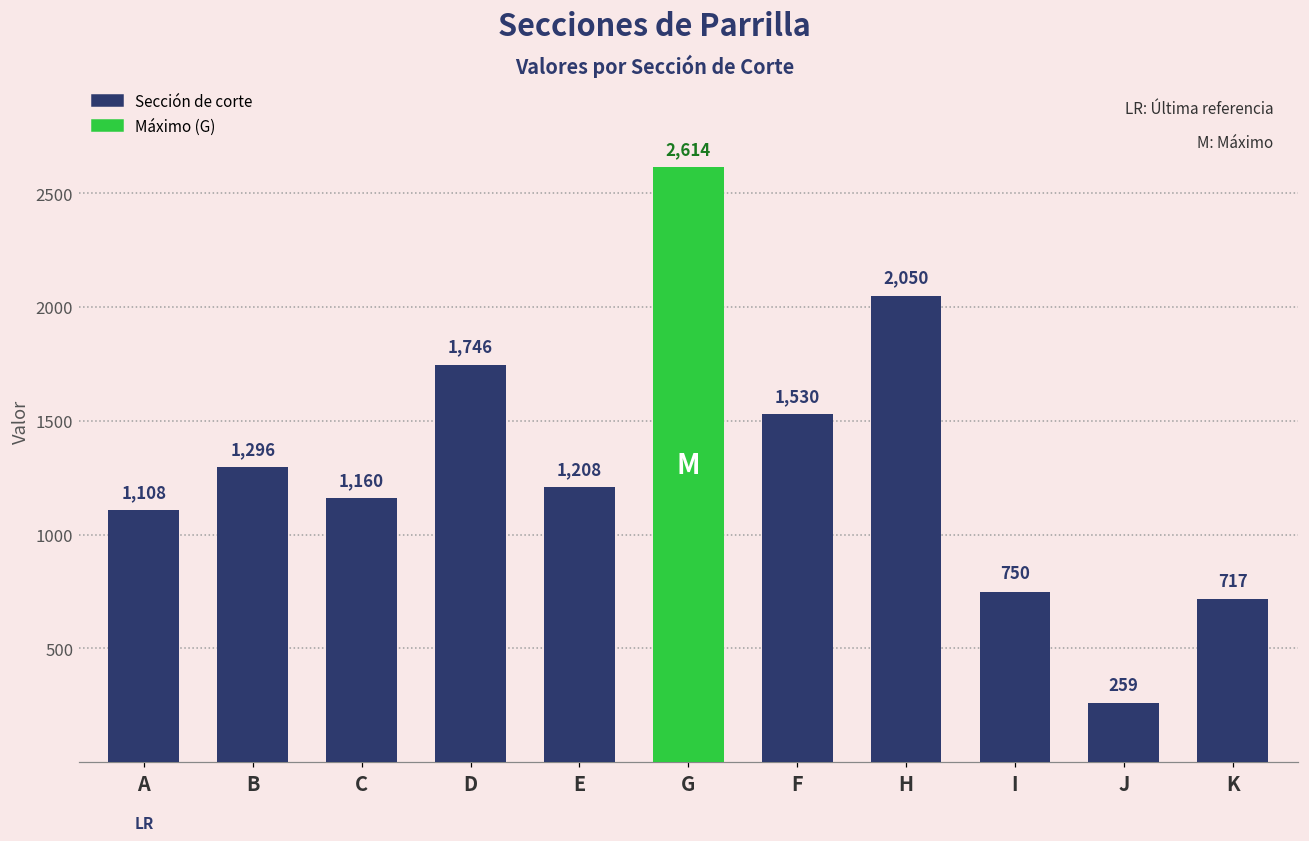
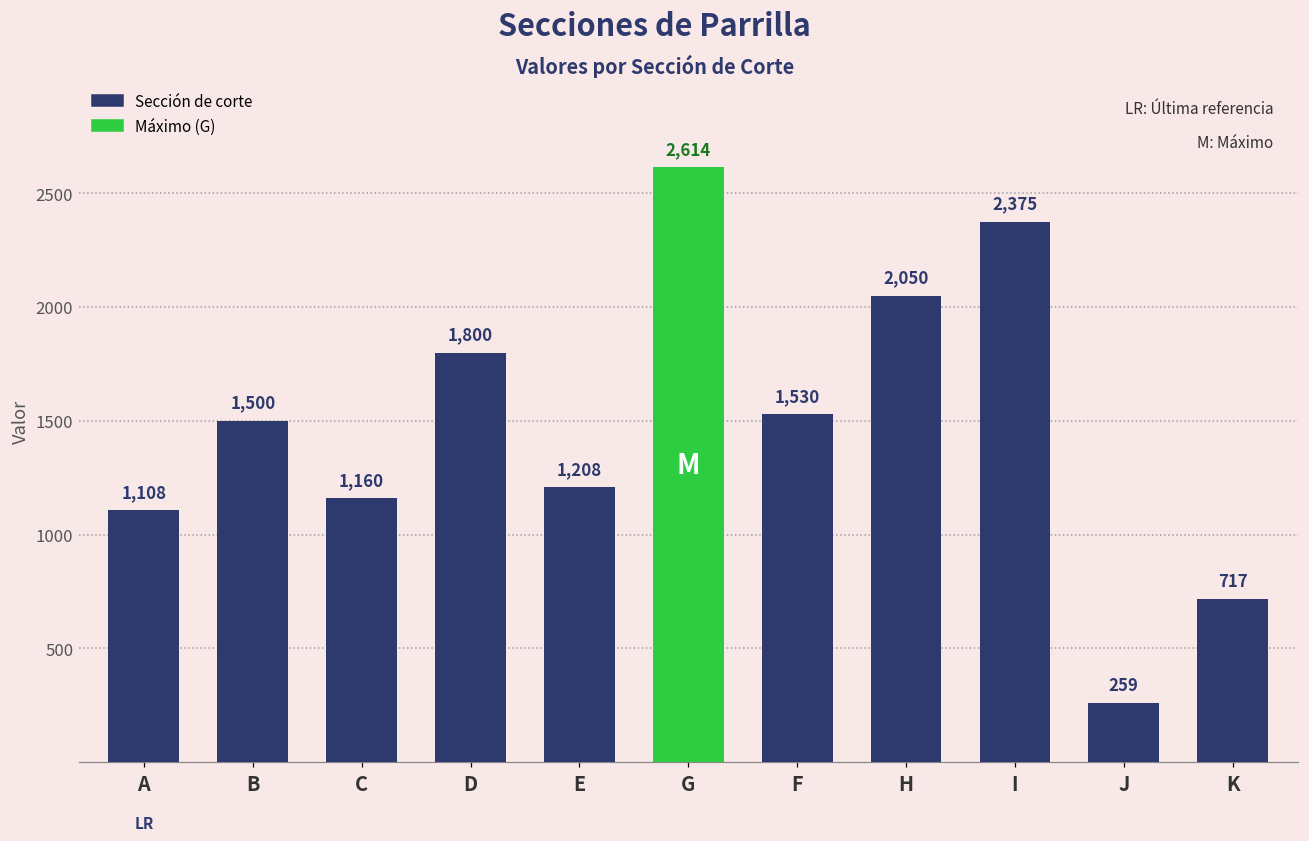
  {
    "A": "1,108",
-   "B": "1,296",
+   "B": "1,500",
    "C": "1,160",
-   "D": "1,746",
+   "D": "1,800",
    "E": "1,208",
    "G": "2,614",
    "F": "1,530",
    "H": "2,050",
-   "I": "750",
+   "I": "2,375",
    "J": "259",
    "K": "717"
  }
